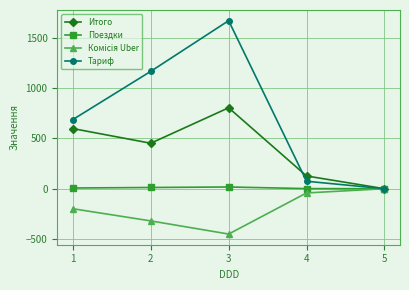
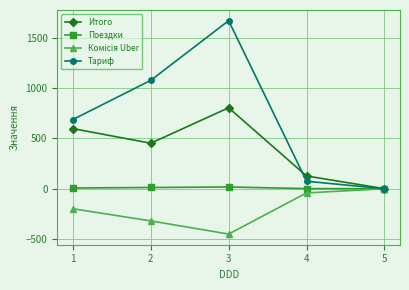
  {
    "Тариф": {
      "1": 690,
-     "2": 1160,
+     "2": 1080,
      "3": 1670,
      "4": 70
    }
  }
